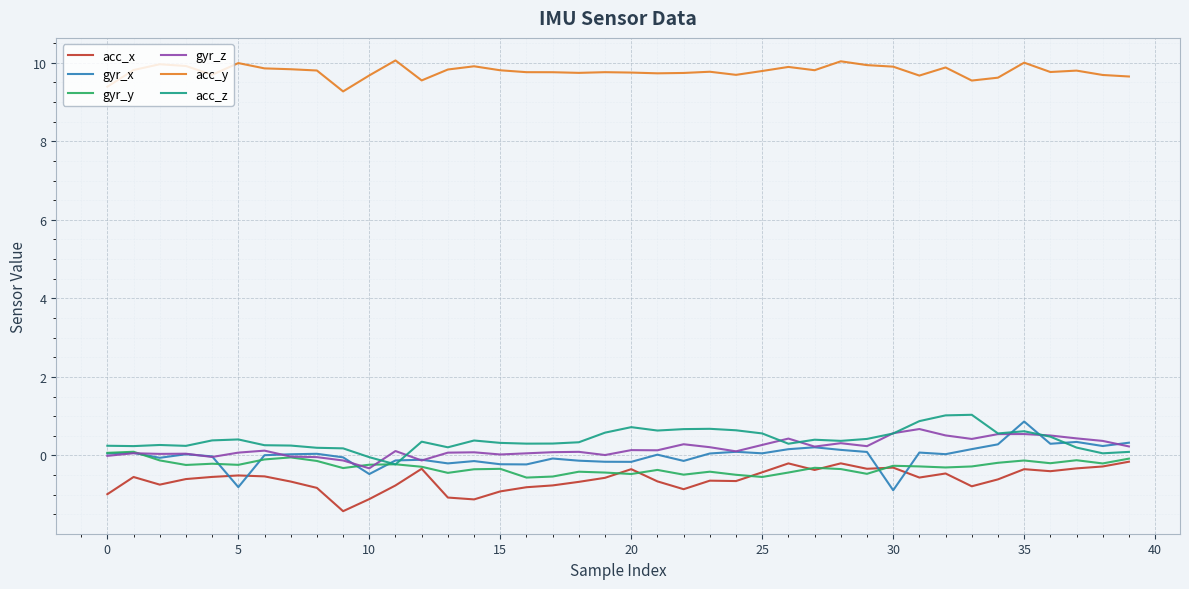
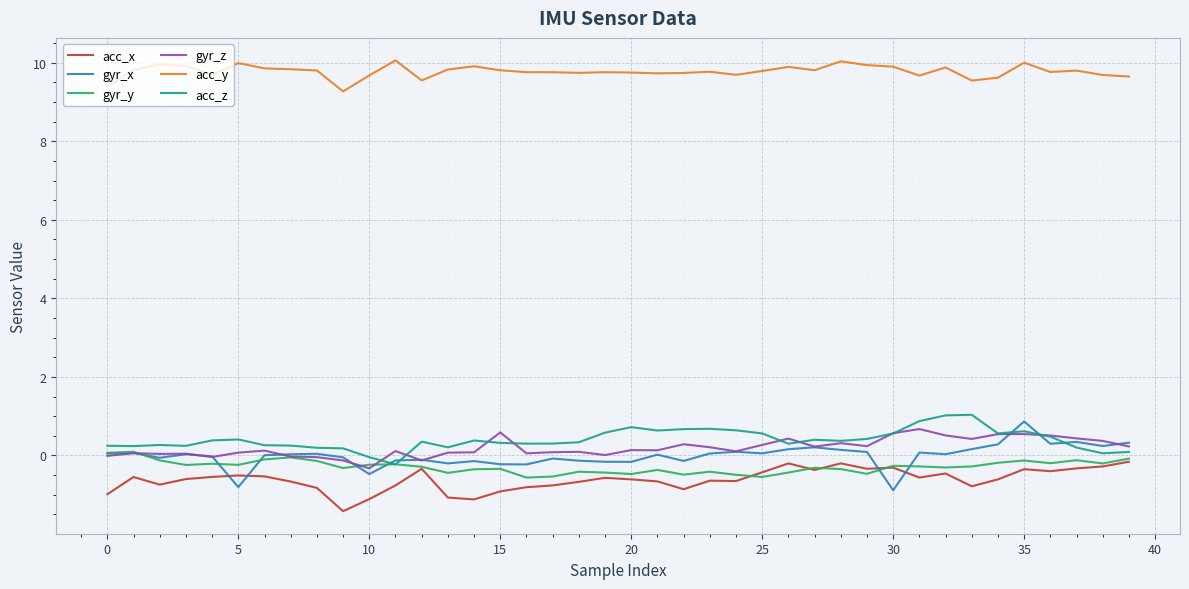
  {
    "acc_x": {
      "0": -1.0,
      "5": -0.5,
      "10": -1.1,
      "15": -0.9,
-     "20": -0.4,
+     "20": -0.6,
      "25": -0.4,
      "35": -0.4
    },
    "gyr_x": {
      "5": -0.8,
      "10": -0.5,
      "15": -0.2,
      "20": -0.2,
      "25": 0.1,
      "30": -0.9,
      "35": 0.9
    },
    "gyr_z": {
      "5": 0.1,
      "10": -0.3,
-     "15": 0.0,
+     "15": 0.6,
      "20": 0.1,
      "25": 0.3,
      "35": 0.5
    },
    "acc_y": {
      "5": 10.0,
      "10": 9.7,
      "15": 9.8,
      "20": 9.8,
      "25": 9.8,
      "30": 9.9,
      "35": 10.0
    }
  }
